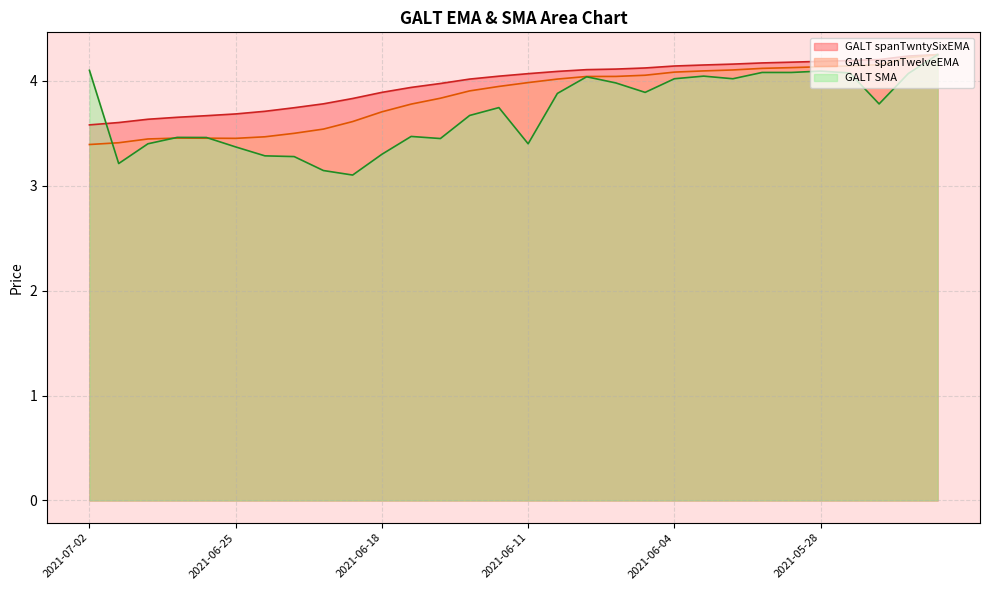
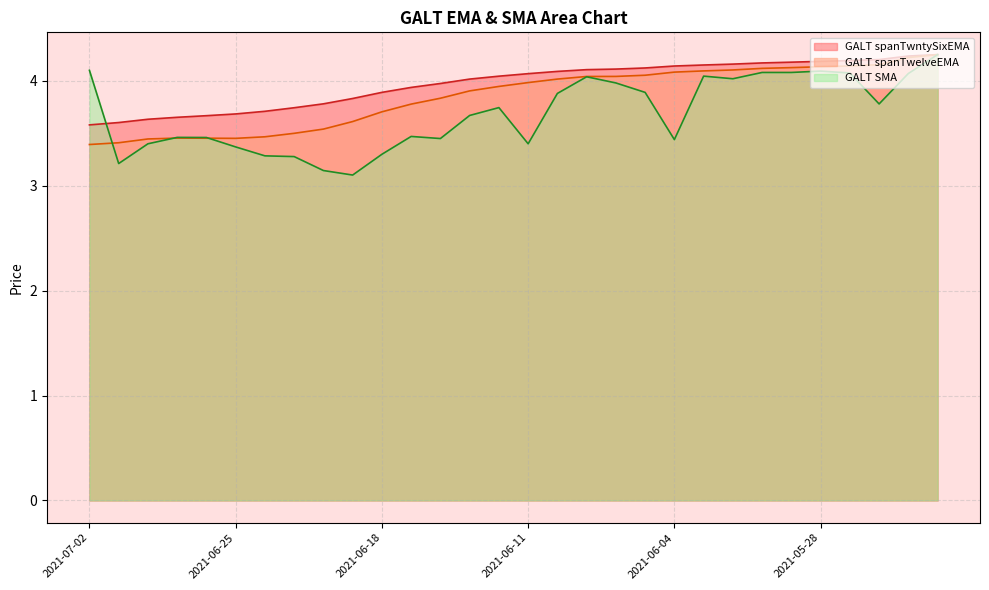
  {
    "GALT SMA": {
      "2021-07-02": 4.10,
      "2021-06-25": 3.37,
      "2021-06-18": 3.30,
      "2021-06-11": 3.40,
-     "2021-06-04": 4.02
+     "2021-06-04": 3.44
    }
  }
